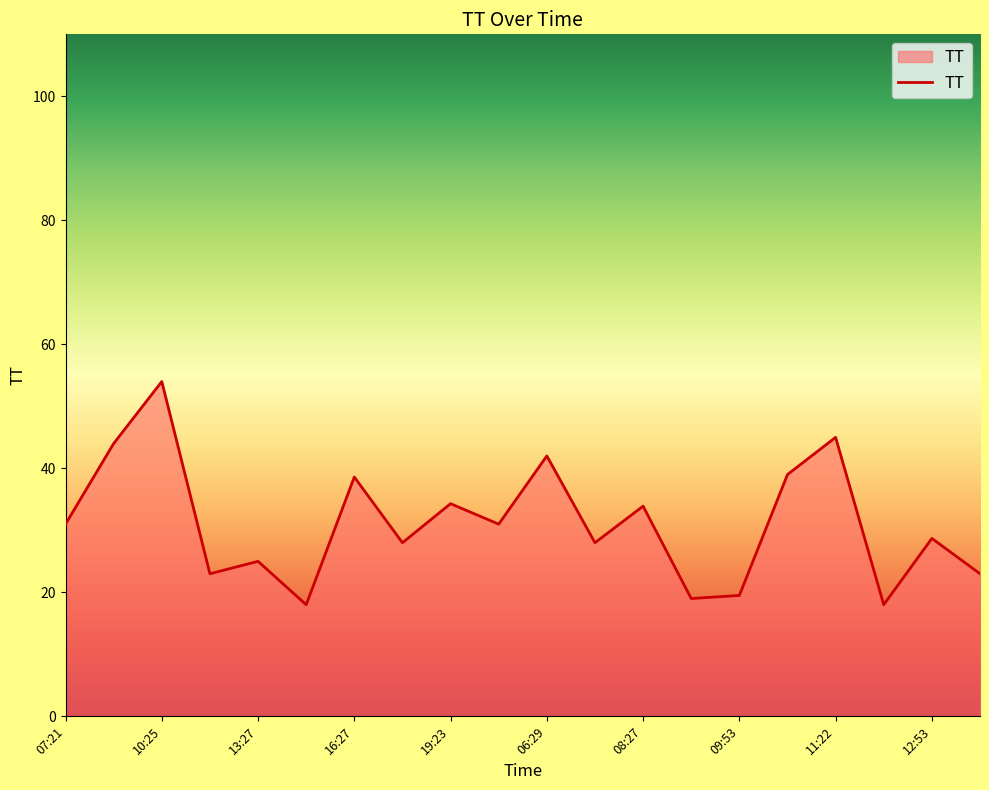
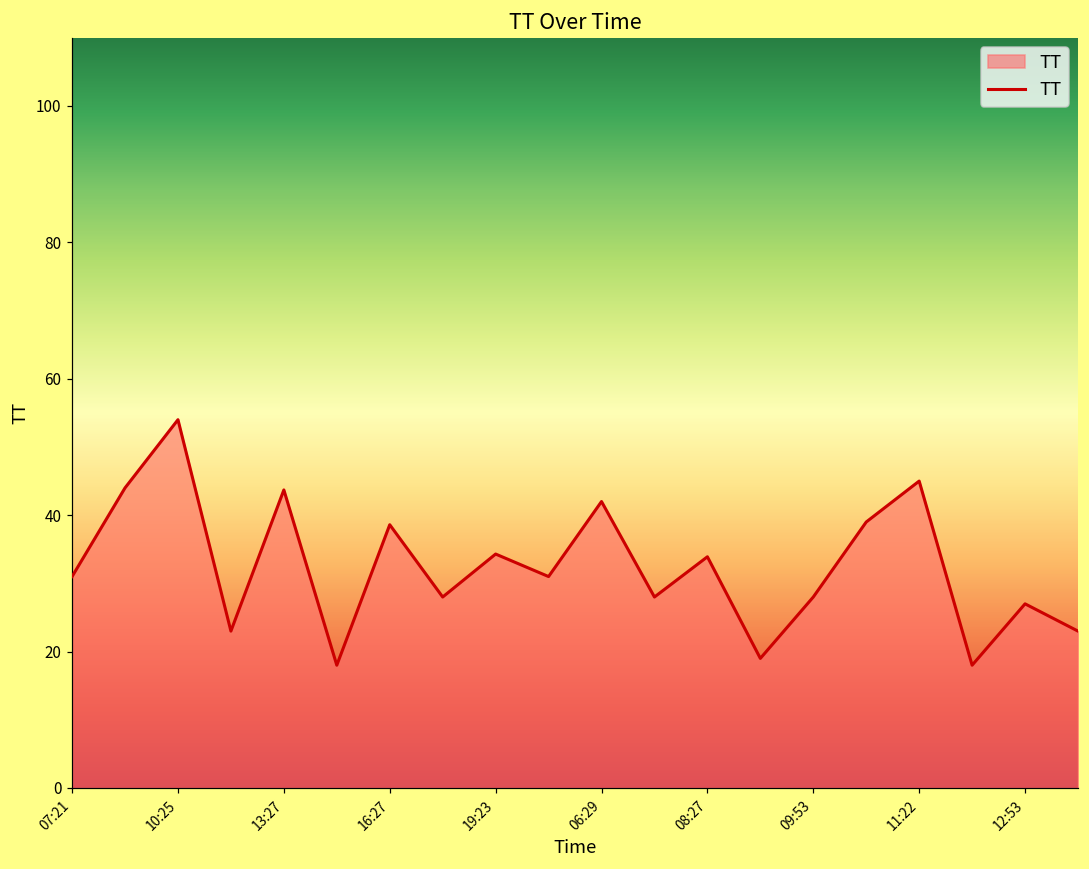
  {
    "07:21": 31,
    "10:25": 54,
-   "13:27": 25,
+   "13:27": 44,
    "16:27": 39,
    "19:23": 34,
    "06:29": 42,
    "08:27": 34,
-   "09:53": 20,
+   "09:53": 28,
    "11:22": 45,
-   "12:53": 29
+   "12:53": 27
  }
